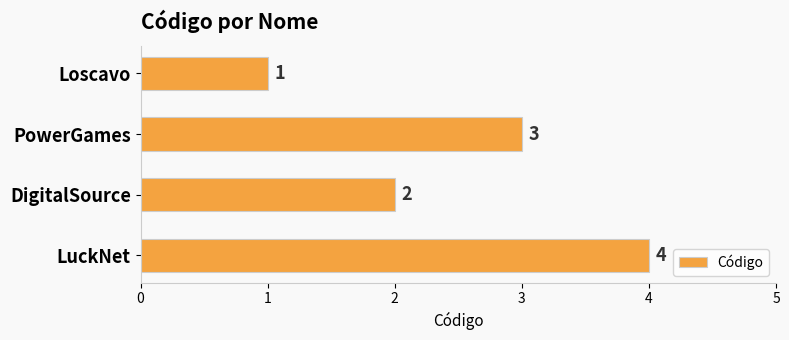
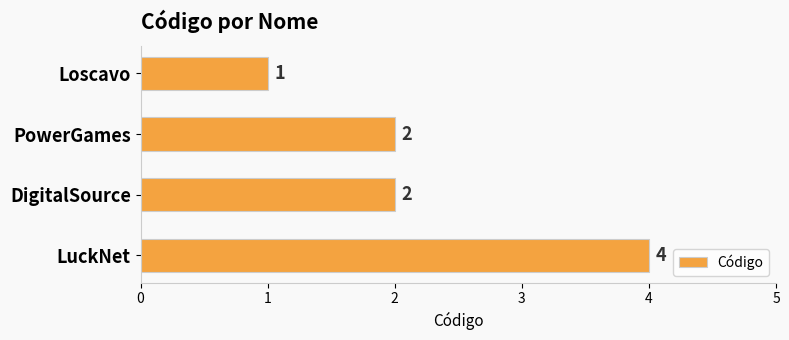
  {
    "Loscavo": 1,
-   "PowerGames": 3,
+   "PowerGames": 2,
    "DigitalSource": 2,
    "LuckNet": 4
  }
